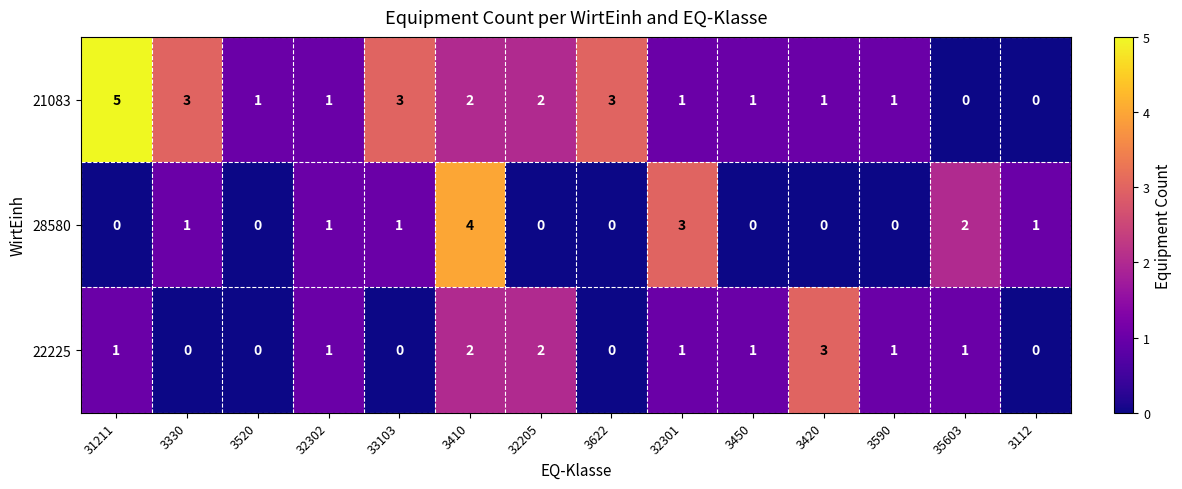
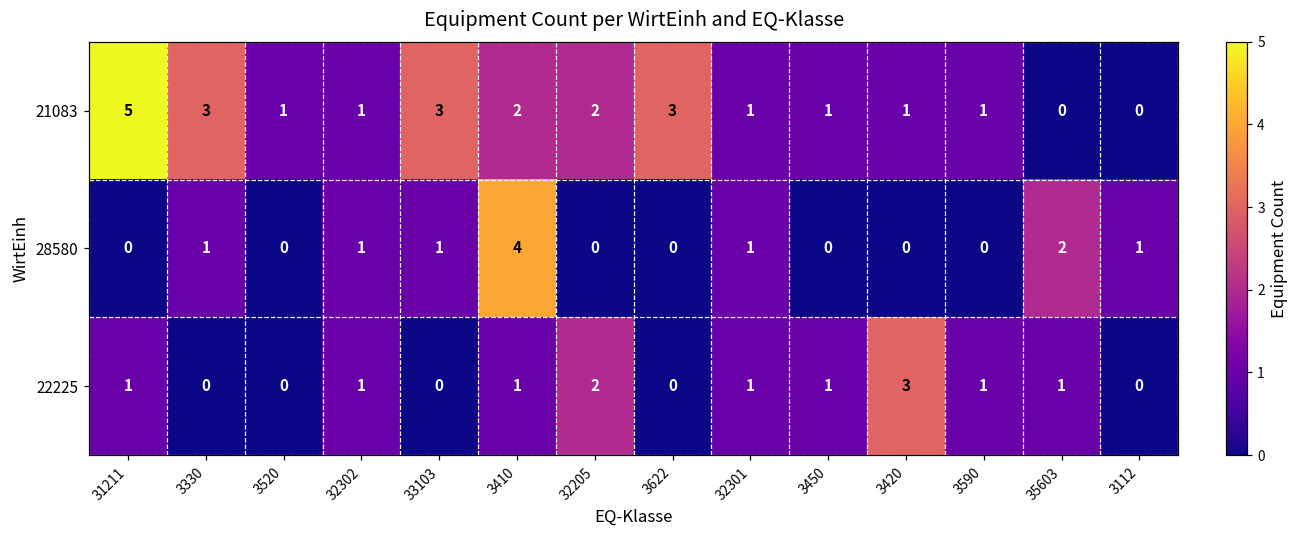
  {
    "21083": {
      "31211": 5,
      "3330": 3,
      "3520": 1,
      "32302": 1,
      "33103": 3,
      "3410": 2,
      "32205": 2,
      "3622": 3,
      "32301": 1,
      "3450": 1,
      "3420": 1,
      "3590": 1,
      "35603": 0,
      "3112": 0
    },
    "28580": {
      "31211": 0,
      "3330": 1,
      "3520": 0,
      "32302": 1,
      "33103": 1,
      "3410": 4,
      "32205": 0,
      "3622": 0,
-     "32301": 3,
+     "32301": 1,
      "3450": 0,
      "3420": 0,
      "3590": 0,
      "35603": 2,
      "3112": 1
    },
    "22225": {
      "31211": 1,
      "3330": 0,
      "3520": 0,
      "32302": 1,
      "33103": 0,
-     "3410": 2,
+     "3410": 1,
      "32205": 2,
      "3622": 0,
      "32301": 1,
      "3450": 1,
      "3420": 3,
      "3590": 1,
      "35603": 1,
      "3112": 0
    }
  }
